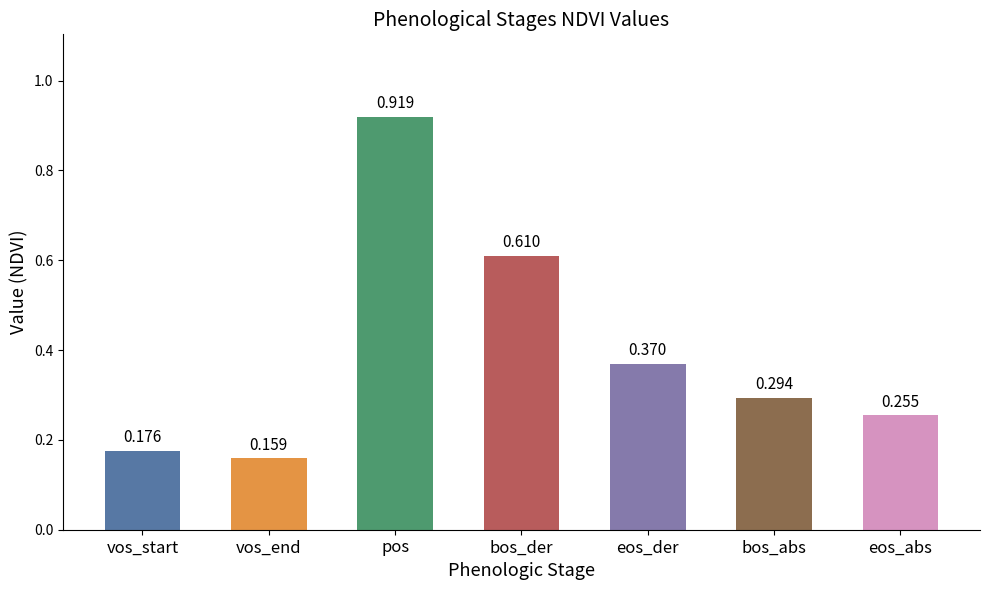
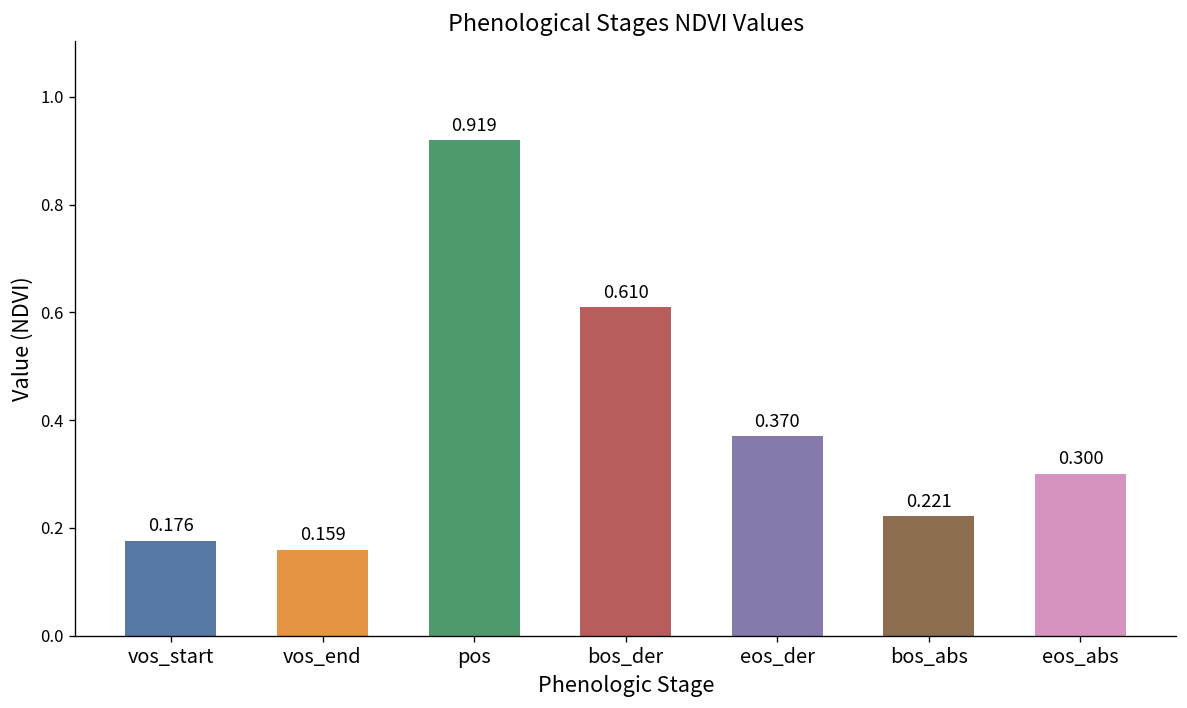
  {
    "vos_start": 0.176,
    "vos_end": 0.159,
    "pos": 0.919,
    "bos_der": 0.610,
    "eos_der": 0.370,
-   "bos_abs": 0.294,
-   "eos_abs": 0.255
+   "bos_abs": 0.221,
+   "eos_abs": 0.300
  }
